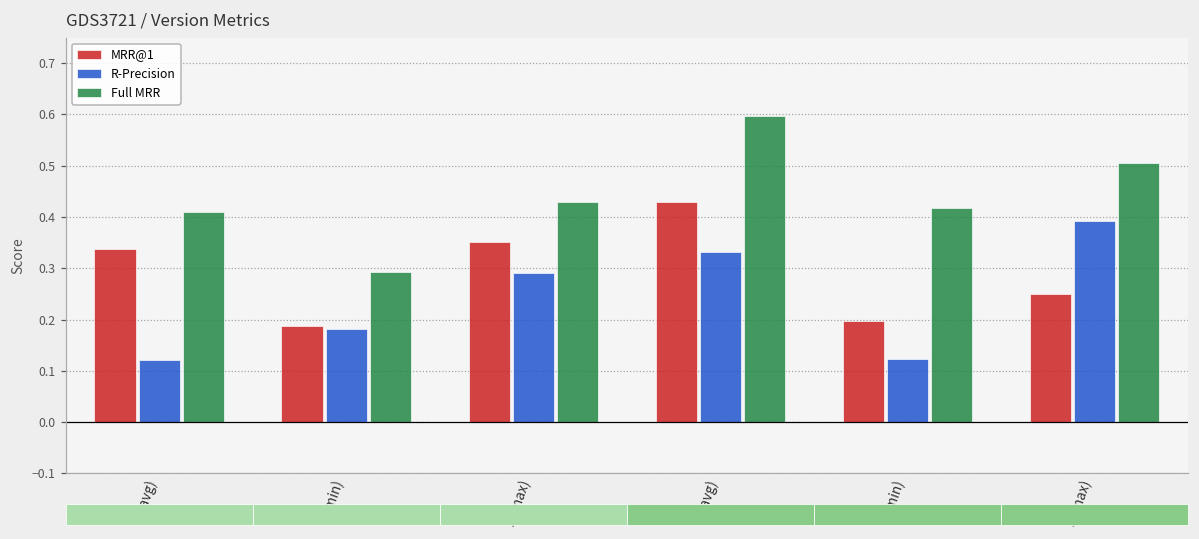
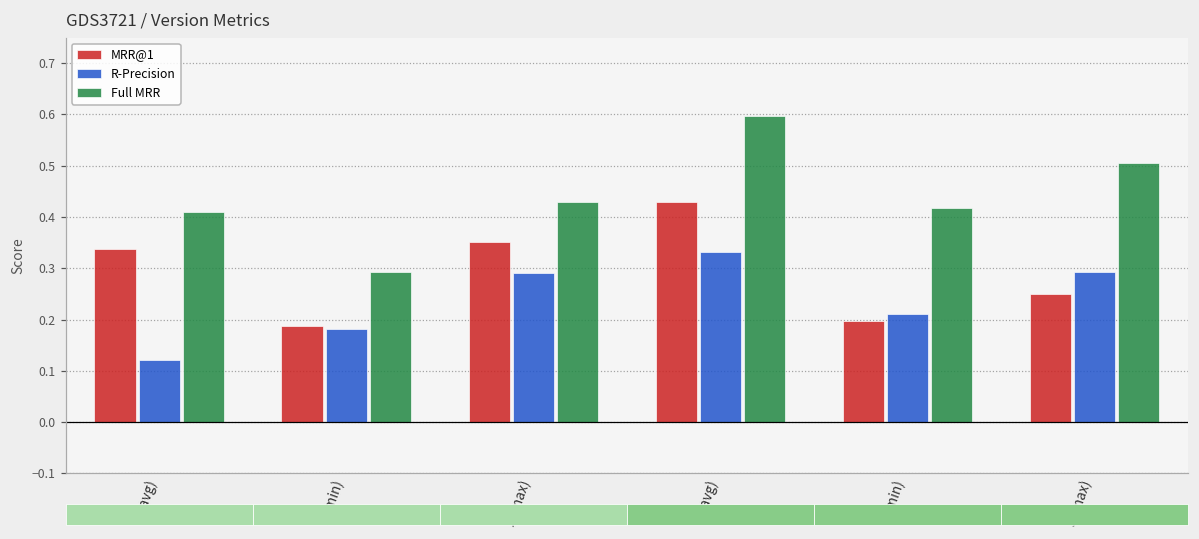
  {
    "MRR@1": {
      "2 (avg)": 0.34,
      "2 (min)": 0.19,
      "2 (max)": 0.35,
      "3 (avg)": 0.43,
      "3 (min)": 0.20,
      "3 (max)": 0.25
    },
    "R-Precision": {
      "2 (avg)": 0.12,
      "2 (min)": 0.18,
      "2 (max)": 0.29,
      "3 (avg)": 0.33,
-     "3 (min)": 0.12,
-     "3 (max)": 0.39
+     "3 (min)": 0.21,
+     "3 (max)": 0.29
    },
    "Full MRR": {
      "2 (avg)": 0.41,
      "2 (min)": 0.29,
      "2 (max)": 0.43,
      "3 (avg)": 0.60,
      "3 (min)": 0.42,
      "3 (max)": 0.51
    }
  }
